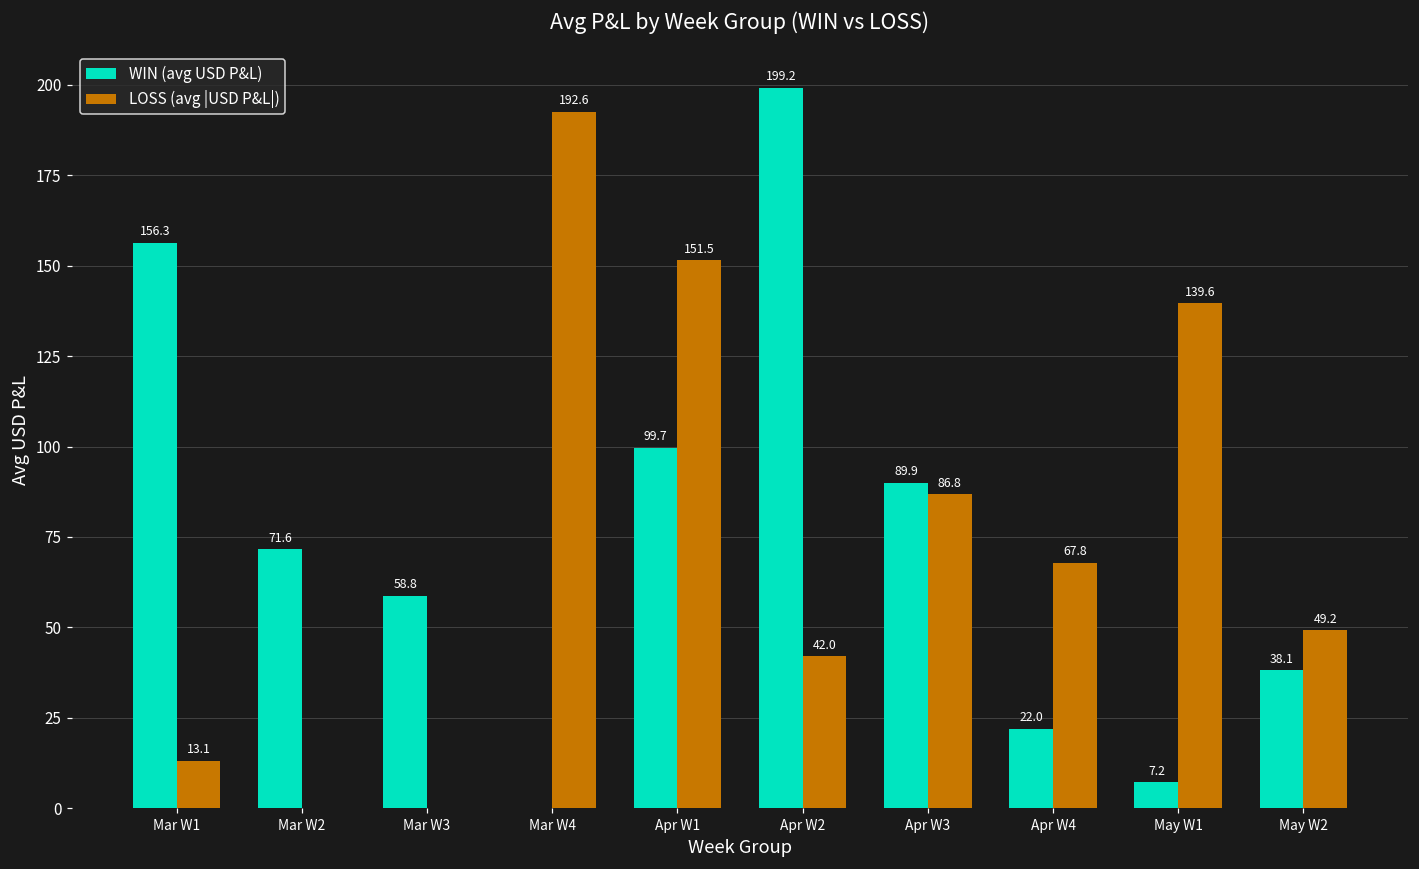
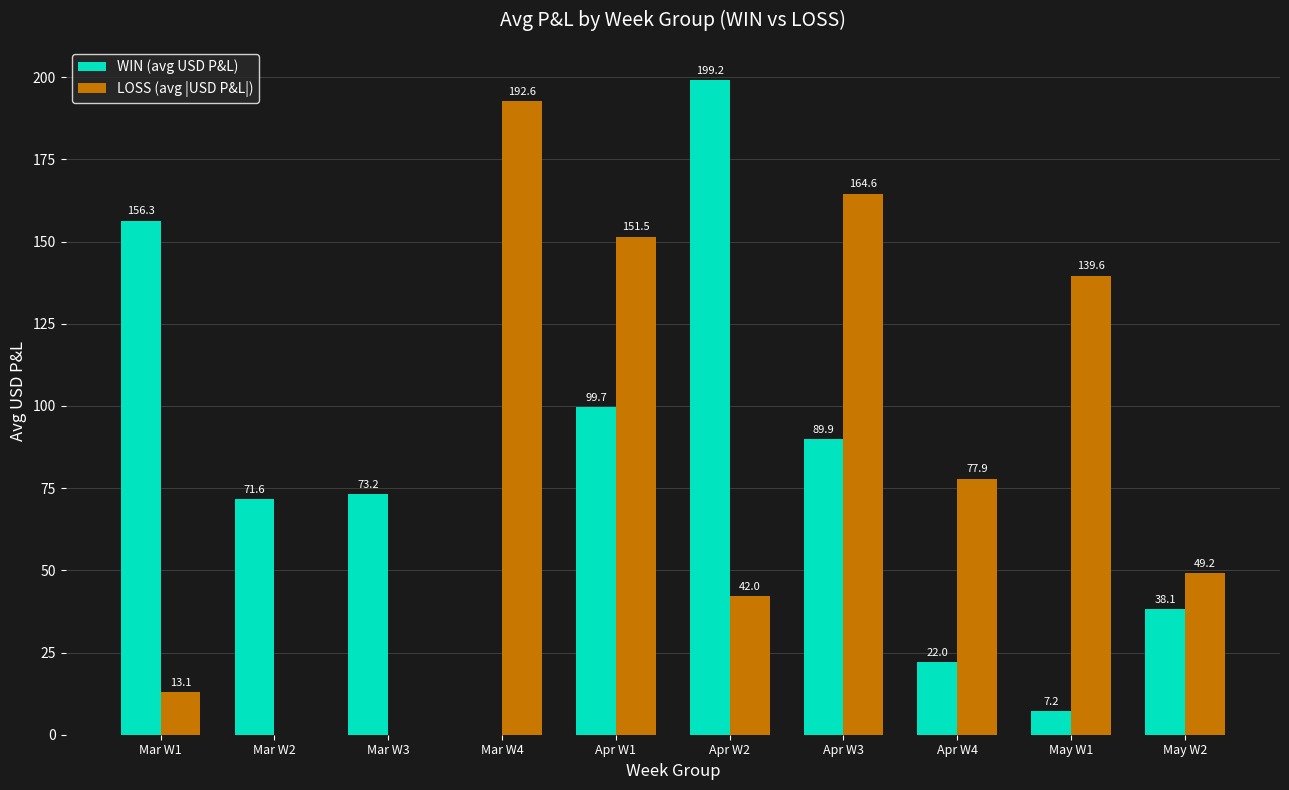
  {
    "WIN (avg USD P&L)": {
      "Mar W1": 156.3,
      "Mar W2": 71.6,
-     "Mar W3": 58.8,
+     "Mar W3": 73.2,
      "Apr W1": 99.7,
      "Apr W2": 199.2,
      "Apr W3": 89.9,
      "Apr W4": 22.0,
      "May W1": 7.2,
      "May W2": 38.1
    },
    "LOSS (avg |USD P&L|)": {
      "Mar W1": 13.1,
      "Mar W4": 192.6,
      "Apr W1": 151.5,
      "Apr W2": 42.0,
-     "Apr W3": 86.8,
-     "Apr W4": 67.8,
+     "Apr W3": 164.6,
+     "Apr W4": 77.9,
      "May W1": 139.6,
      "May W2": 49.2
    }
  }
